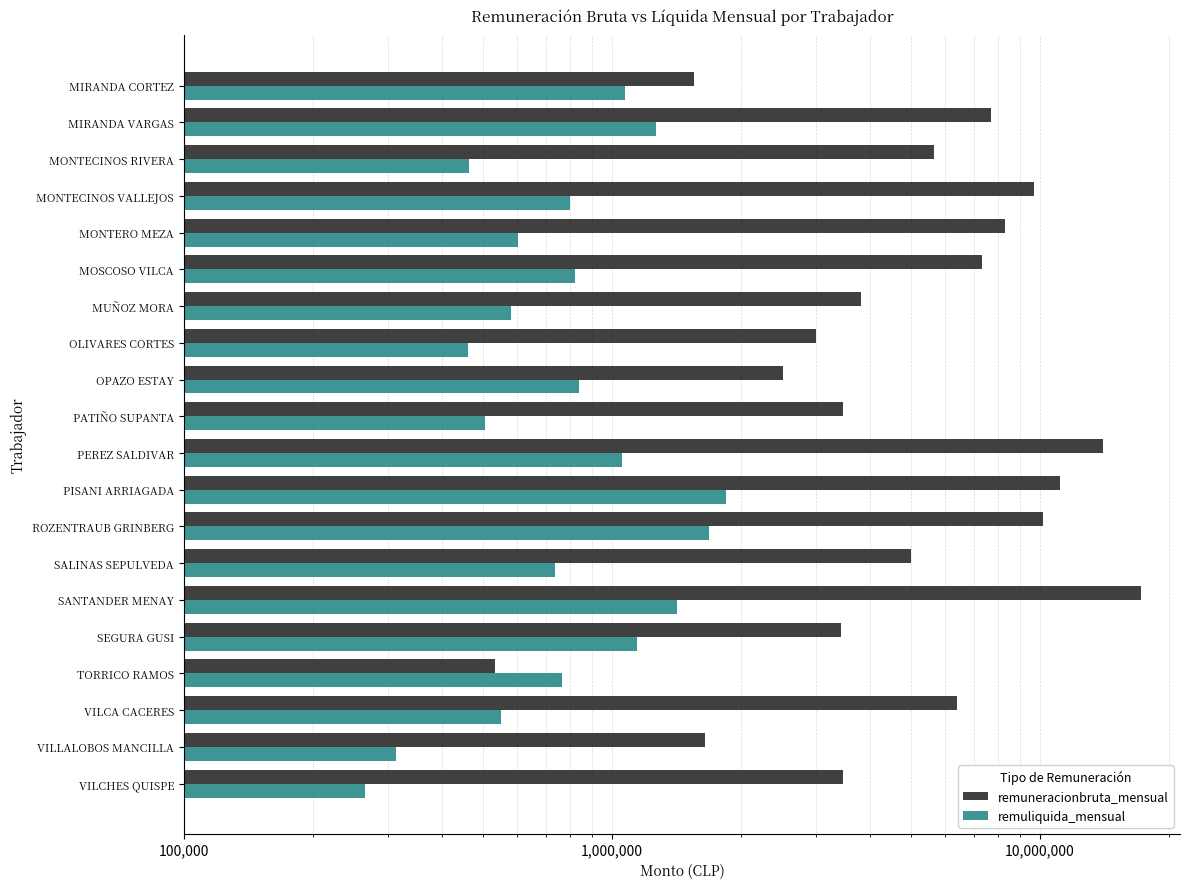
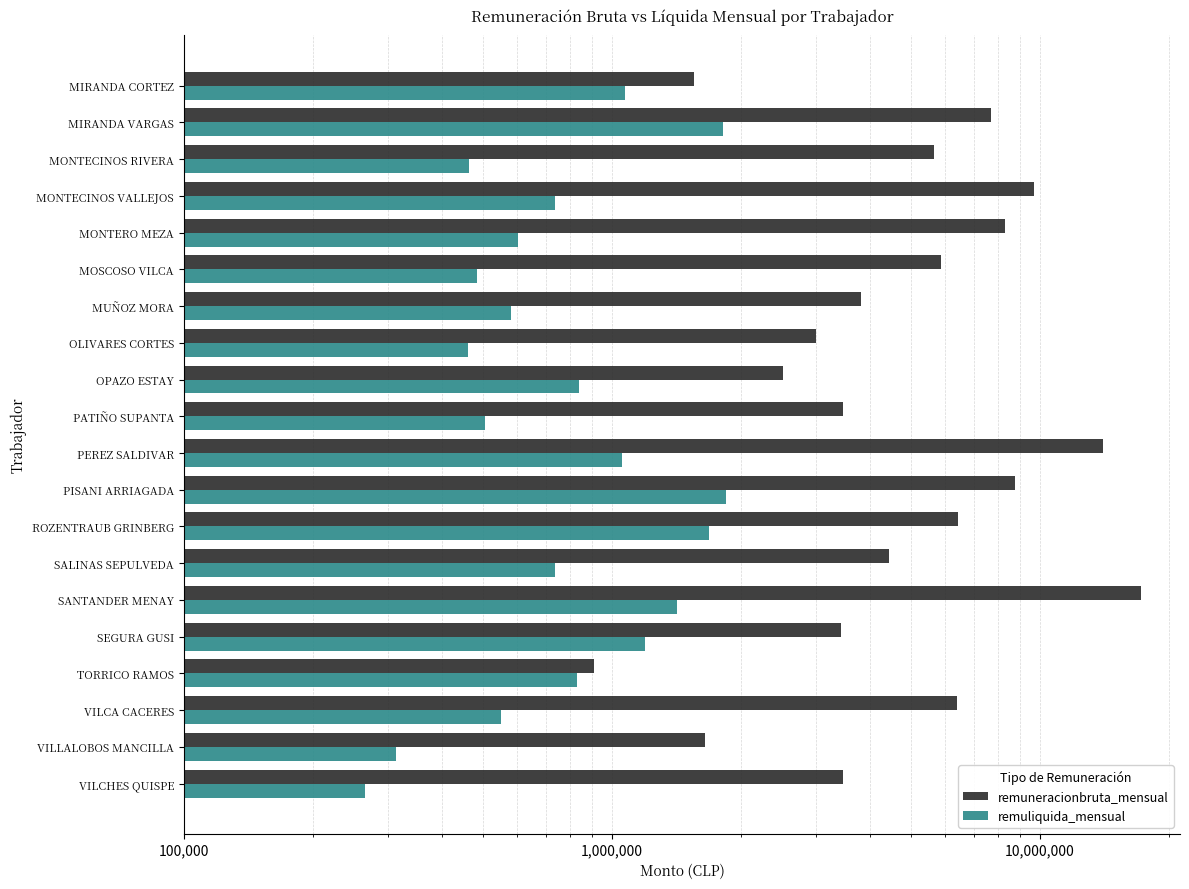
  {
    "remuneracionbruta_mensual": {
      "MIRANDA CORTEZ": "1,560,000",
      "MIRANDA VARGAS": "7,700,000",
      "MONTECINOS RIVERA": "5,600,000",
      "MONTECINOS VALLEJOS": "9,700,000",
      "MONTERO MEZA": "8,300,000",
-     "MOSCOSO VILCA": "7,300,000",
+     "MOSCOSO VILCA": "5,900,000",
      "MUÑOZ MORA": "3,800,000",
      "OLIVARES CORTES": "3,000,000",
      "OPAZO ESTAY": "2,500,000",
      "PATIÑO SUPANTA": "3,500,000",
      "PEREZ SALDIVAR": "14,000,000",
-     "PISANI ARRIAGADA": "11,200,000",
-     "ROZENTRAUB GRINBERG": "10,200,000",
-     "SALINAS SEPULVEDA": "5,000,000",
+     "PISANI ARRIAGADA": "8,800,000",
+     "ROZENTRAUB GRINBERG": "6,400,000",
+     "SALINAS SEPULVEDA": "4,400,000",
      "SANTANDER MENAY": "17,200,000",
      "SEGURA GUSI": "3,400,000",
-     "TORRICO RAMOS": "530,000",
+     "TORRICO RAMOS": "910,000",
      "VILCA CACERES": "6,400,000",
      "VILLALOBOS MANCILLA": "1,650,000",
      "VILCHES QUISPE": "3,500,000"
    },
    "remuliquida_mensual": {
      "MIRANDA CORTEZ": "1,080,000",
-     "MIRANDA VARGAS": "1,270,000",
+     "MIRANDA VARGAS": "1,820,000",
      "MONTECINOS RIVERA": "460,000",
-     "MONTECINOS VALLEJOS": "800,000",
+     "MONTECINOS VALLEJOS": "730,000",
      "MONTERO MEZA": "600,000",
-     "MOSCOSO VILCA": "820,000",
+     "MOSCOSO VILCA": "480,000",
      "MUÑOZ MORA": "580,000",
      "OLIVARES CORTES": "460,000",
      "OPAZO ESTAY": "840,000",
      "PATIÑO SUPANTA": "510,000",
      "PEREZ SALDIVAR": "1,060,000",
      "PISANI ARRIAGADA": "1,850,000",
      "ROZENTRAUB GRINBERG": "1,690,000",
      "SALINAS SEPULVEDA": "740,000",
      "SANTANDER MENAY": "1,420,000",
-     "SEGURA GUSI": "1,140,000",
-     "TORRICO RAMOS": "770,000",
+     "SEGURA GUSI": "1,190,000",
+     "TORRICO RAMOS": "830,000",
      "VILCA CACERES": "550,000",
      "VILLALOBOS MANCILLA": "310,000",
      "VILCHES QUISPE": "260,000"
    }
  }
